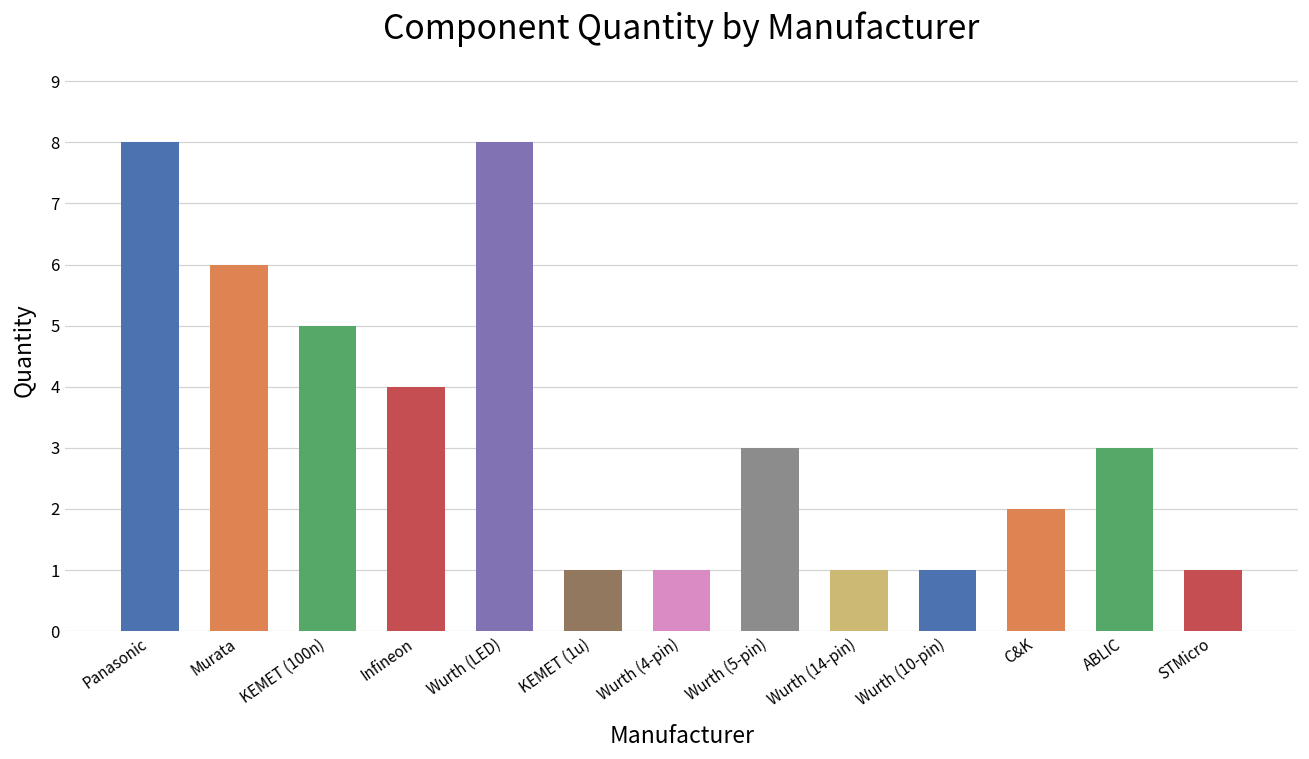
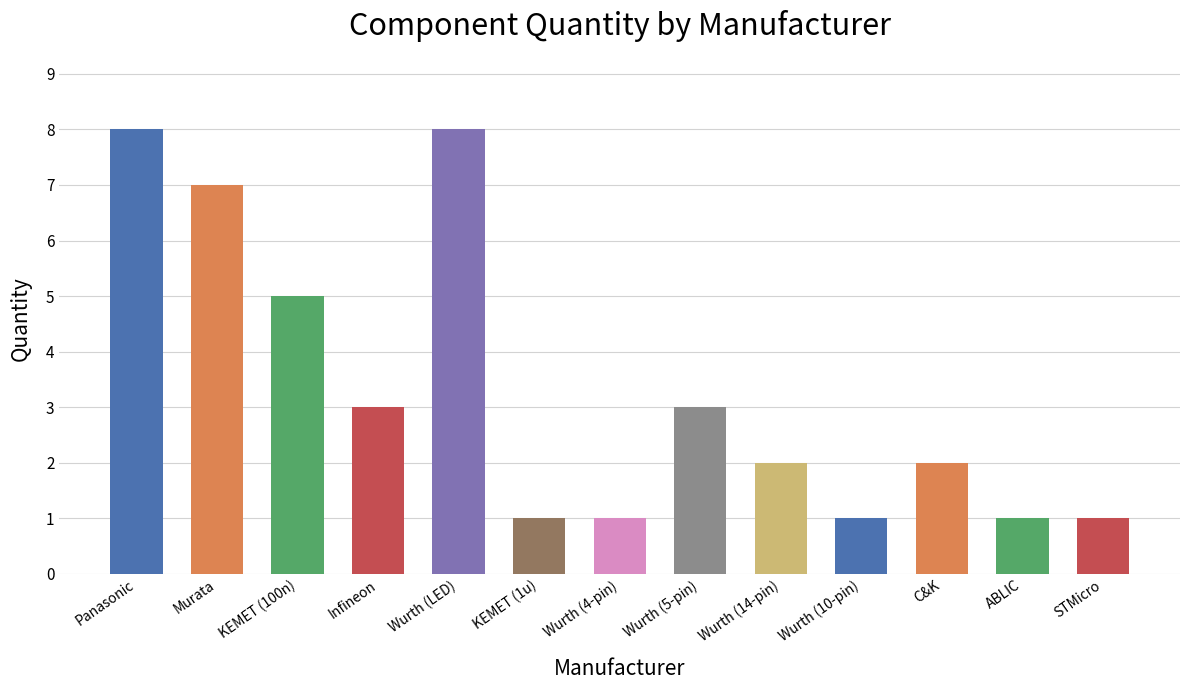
  {
    "Panasonic": 8,
-   "Murata": 6,
+   "Murata": 7,
    "KEMET (100n)": 5,
-   "Infineon": 4,
+   "Infineon": 3,
    "Wurth (LED)": 8,
    "KEMET (1u)": 1,
    "Wurth (4-pin)": 1,
    "Wurth (5-pin)": 3,
-   "Wurth (14-pin)": 1,
+   "Wurth (14-pin)": 2,
    "Wurth (10-pin)": 1,
    "C&K": 2,
-   "ABLIC": 3,
+   "ABLIC": 1,
    "STMicro": 1
  }
